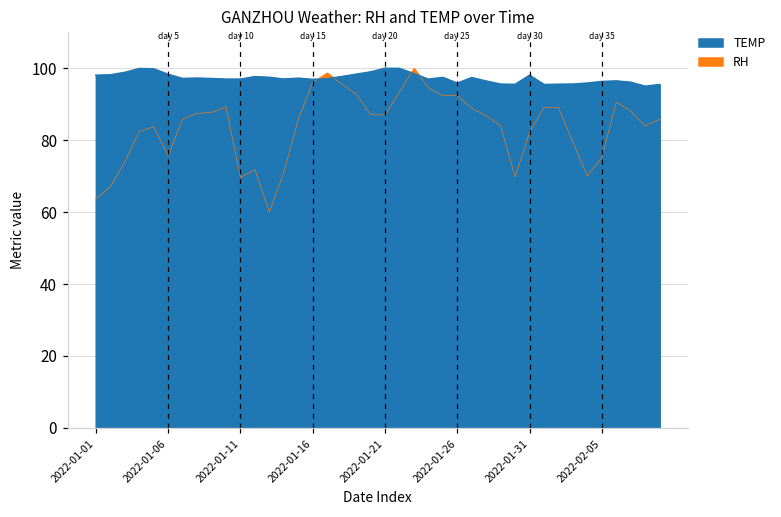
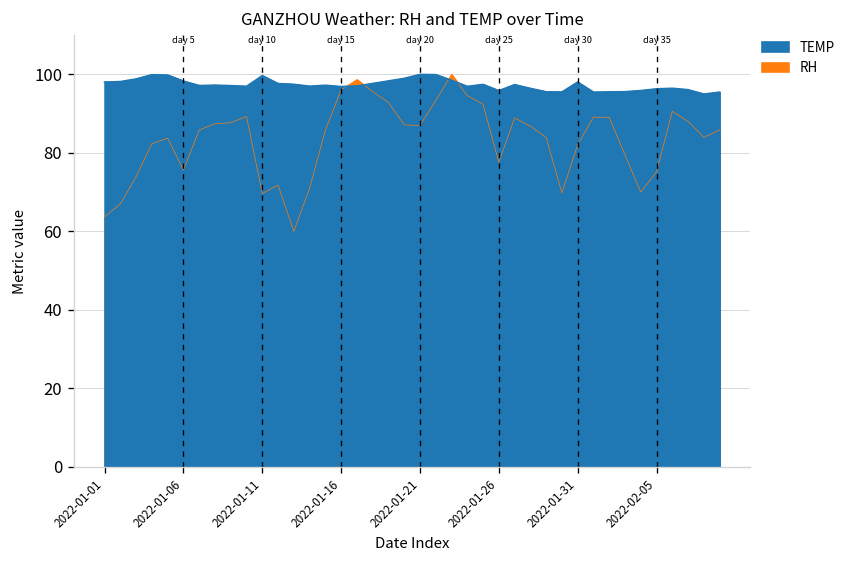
  {
    "RH": {
      "2022-01-01": 64,
      "2022-01-06": 76,
      "2022-01-11": 70,
      "2022-01-16": 96,
      "2022-01-21": 87,
-     "2022-01-26": 92,
+     "2022-01-26": 78,
      "2022-01-31": 82,
      "2022-02-05": 75
    },
    "TEMP": {
      "2022-01-01": 98,
      "2022-01-06": 98,
-     "2022-01-11": 97,
+     "2022-01-11": 100,
      "2022-01-16": 97,
      "2022-01-26": 96,
      "2022-01-31": 98,
      "2022-02-05": 96
    }
  }
